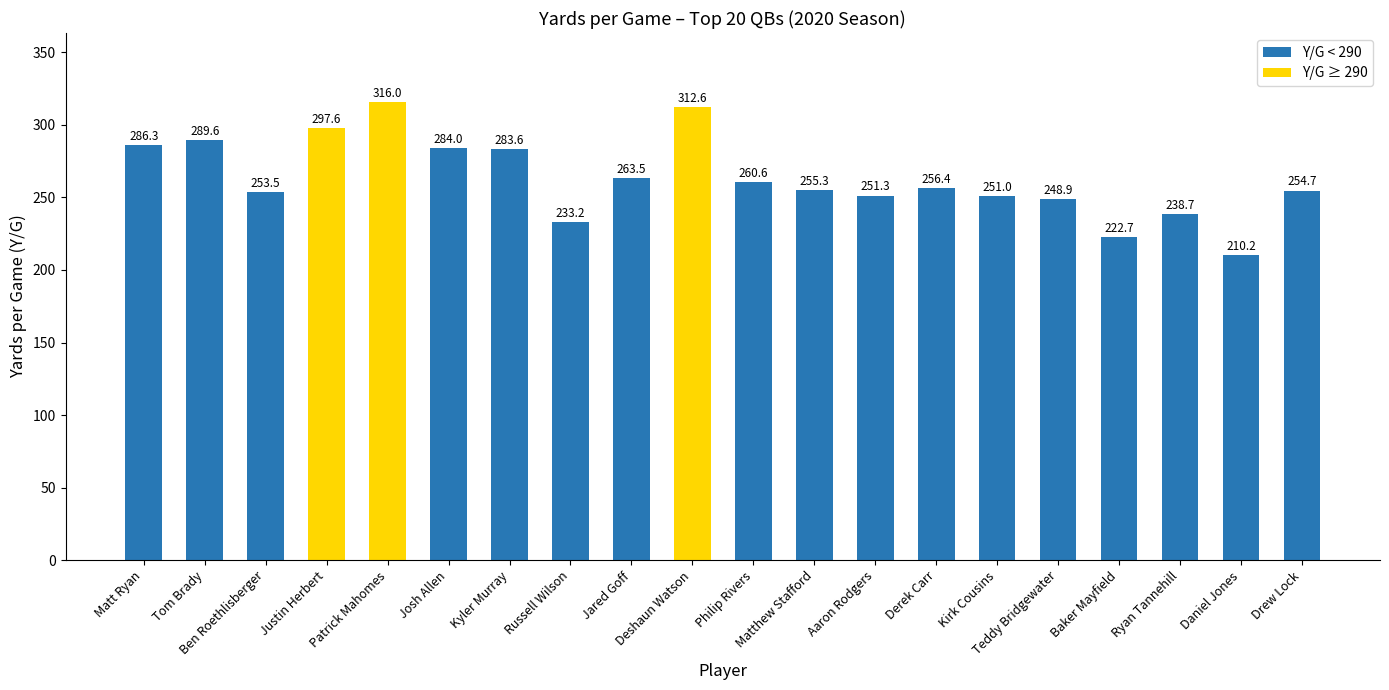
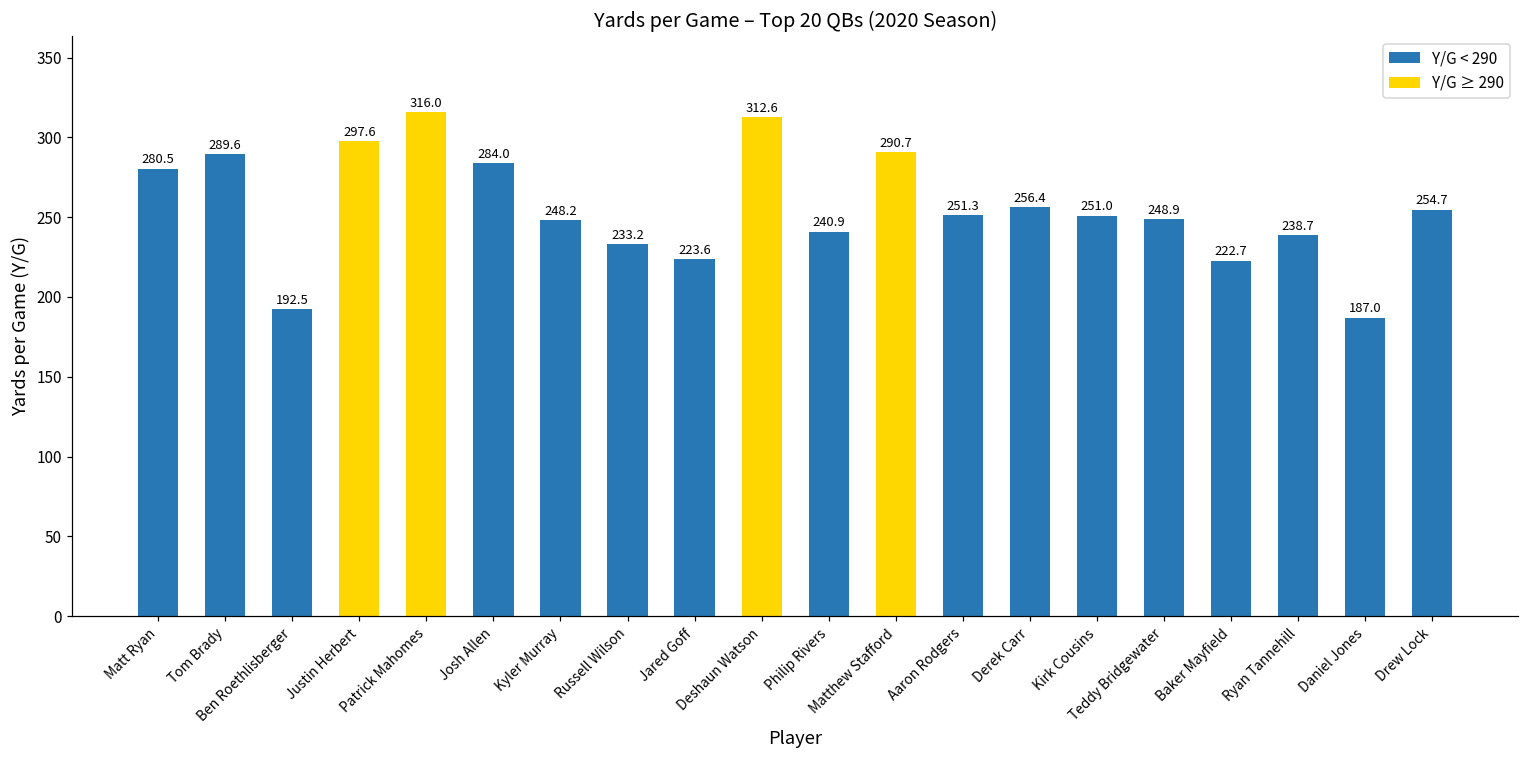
  {
-   "Matt Ryan": 286.3,
+   "Matt Ryan": 280.5,
    "Tom Brady": 289.6,
-   "Ben Roethlisberger": 253.5,
+   "Ben Roethlisberger": 192.5,
    "Justin Herbert": 297.6,
    "Patrick Mahomes": 316.0,
    "Josh Allen": 284.0,
-   "Kyler Murray": 283.6,
+   "Kyler Murray": 248.2,
    "Russell Wilson": 233.2,
-   "Jared Goff": 263.5,
+   "Jared Goff": 223.6,
    "Deshaun Watson": 312.6,
-   "Philip Rivers": 260.6,
-   "Matthew Stafford": 255.3,
+   "Philip Rivers": 240.9,
+   "Matthew Stafford": 290.7,
    "Aaron Rodgers": 251.3,
    "Derek Carr": 256.4,
    "Kirk Cousins": 251.0,
    "Teddy Bridgewater": 248.9,
    "Baker Mayfield": 222.7,
    "Ryan Tannehill": 238.7,
-   "Daniel Jones": 210.2,
+   "Daniel Jones": 187.0,
    "Drew Lock": 254.7
  }
